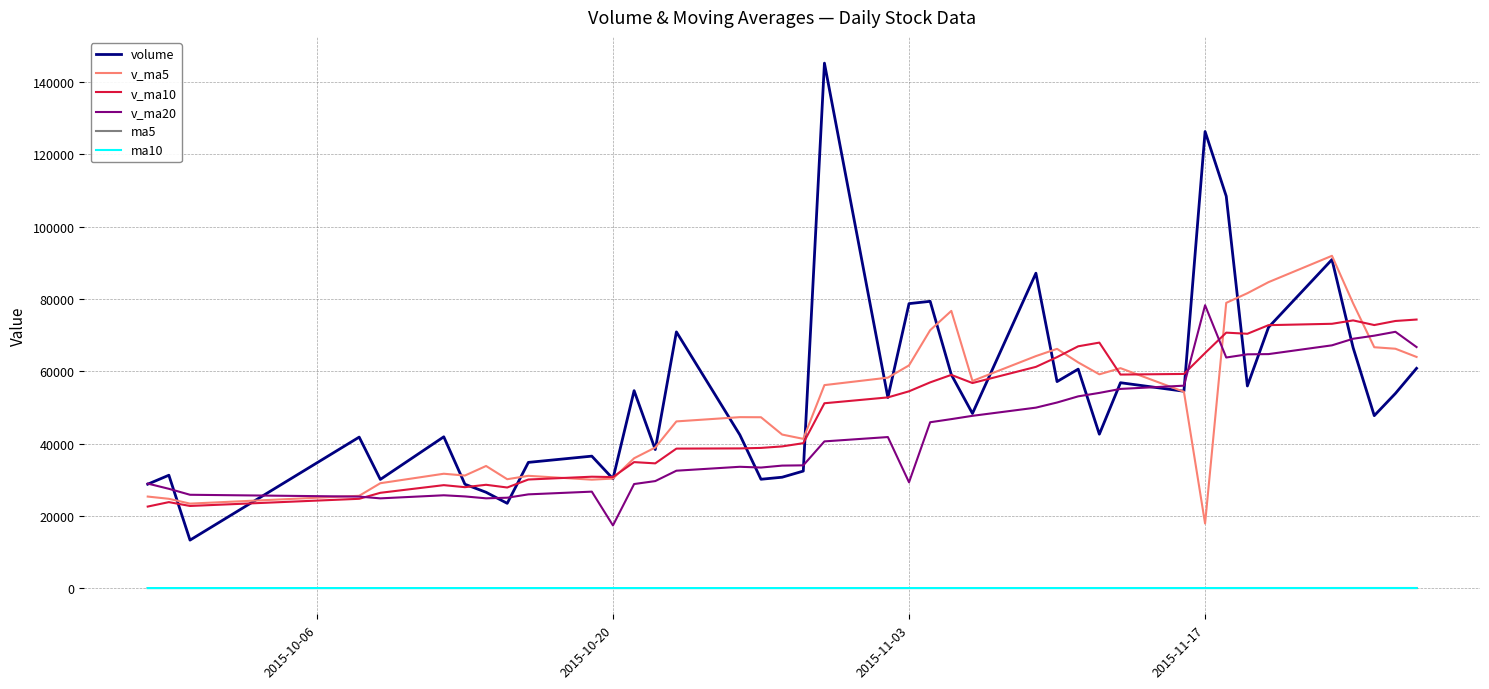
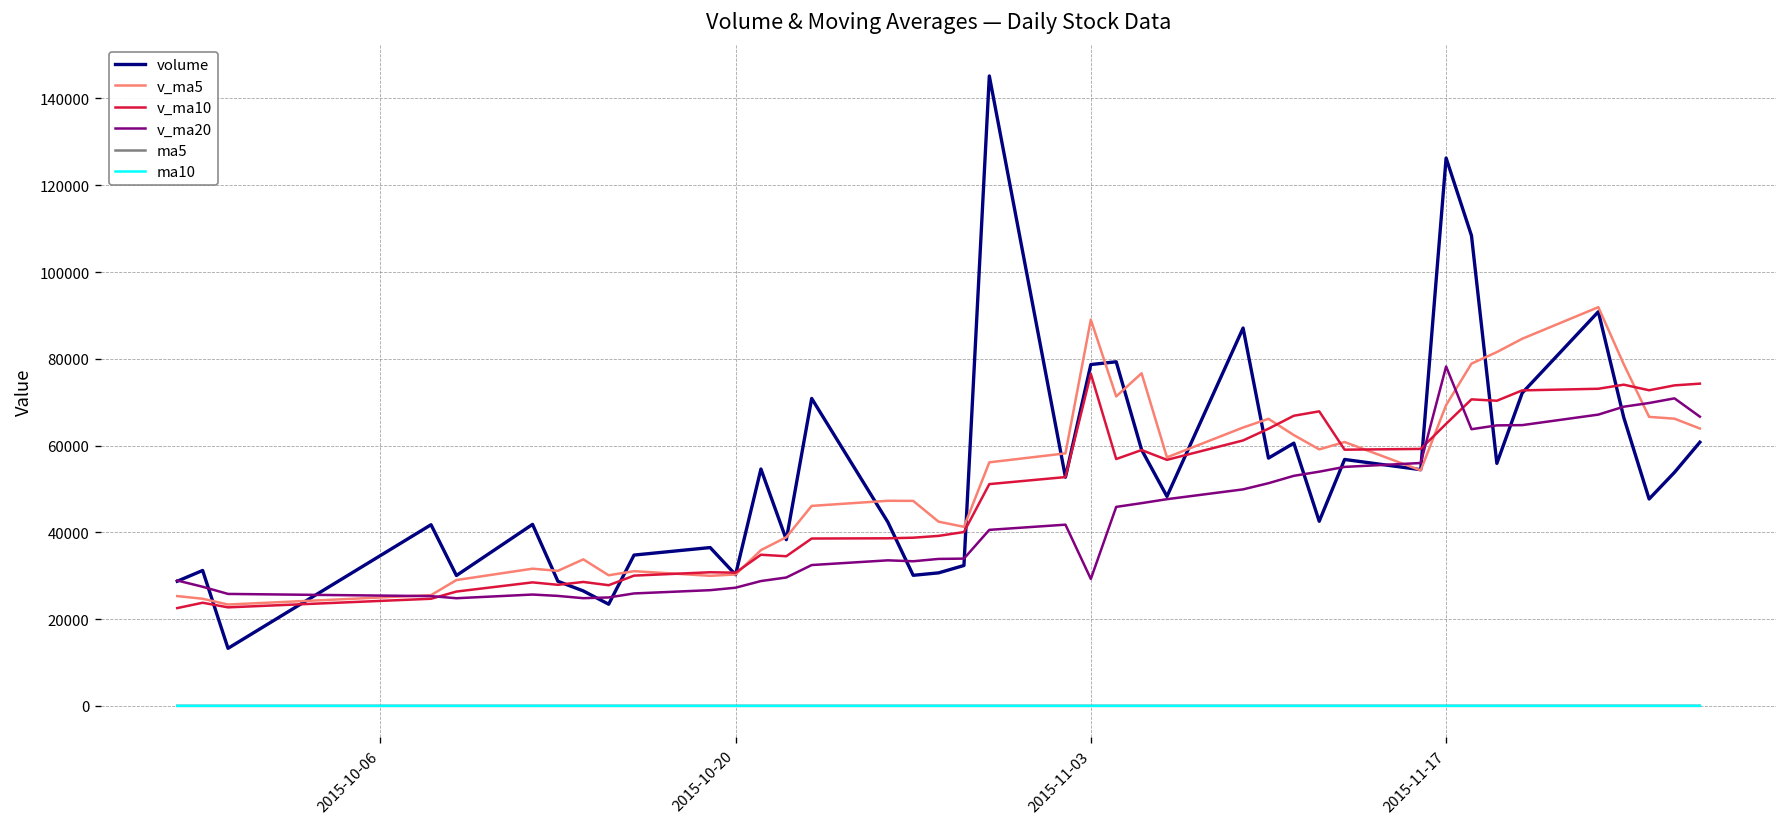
  {
    "volume": {
      "2015-11-03": 79000,
      "2015-11-17": 126000
    },
    "v_ma5": {
-     "2015-11-03": 62000,
-     "2015-11-17": 18000
+     "2015-11-03": 89000,
+     "2015-11-17": 69000
    },
    "v_ma10": {
-     "2015-11-03": 54000,
+     "2015-11-03": 77000,
      "2015-11-17": 65000
    },
    "v_ma20": {
-     "2015-10-20": 17000,
+     "2015-10-20": 27000,
      "2015-11-03": 29000,
      "2015-11-17": 78000
    },
    "ma10": {
      "2015-10-20": 0,
      "2015-11-03": 0,
      "2015-11-17": 0
    }
  }
